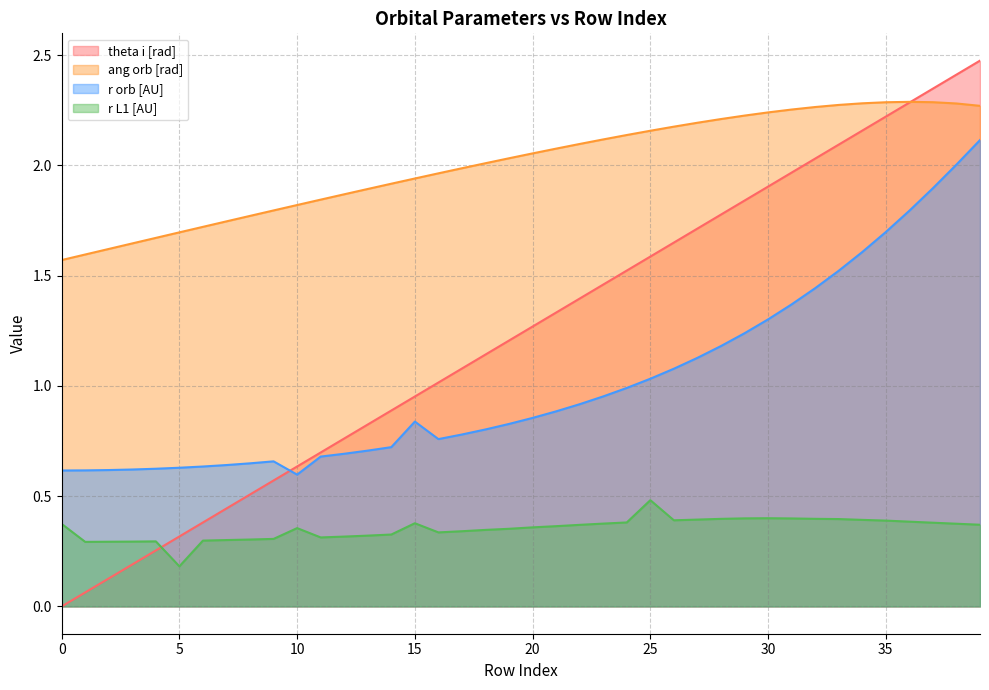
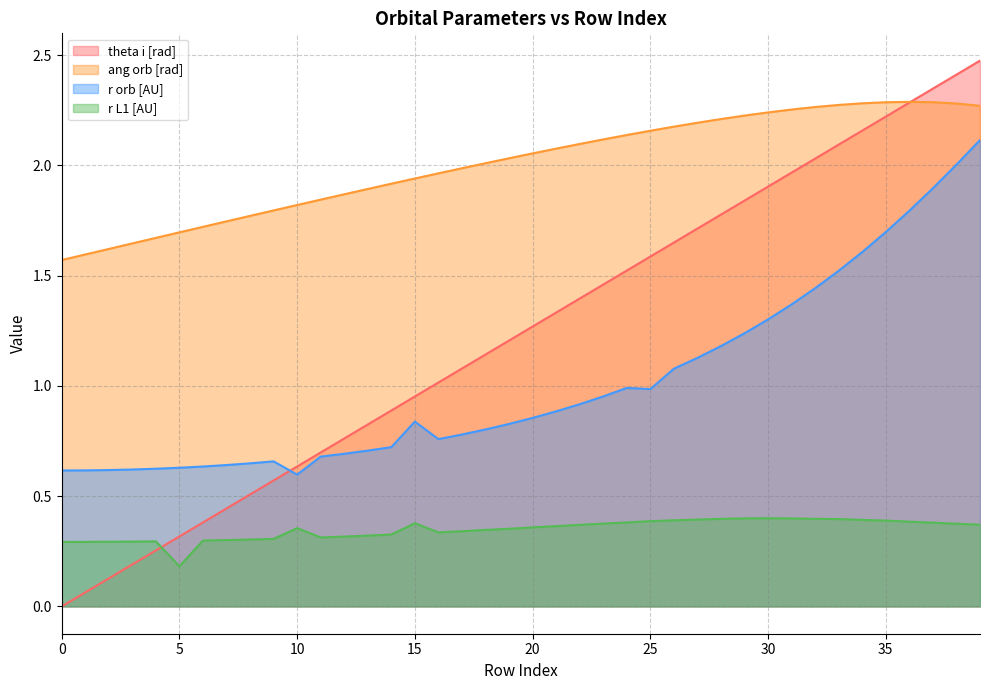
  {
    "r orb [AU]": {
      "0": 0.62,
      "5": 0.63,
      "10": 0.60,
      "15": 0.84,
      "20": 0.85,
-     "25": 1.03,
+     "25": 0.99,
      "30": 1.30,
      "35": 1.70
    },
    "r L1 [AU]": {
-     "0": 0.37,
+     "0": 0.29,
      "5": 0.18,
      "10": 0.36,
      "15": 0.38,
      "20": 0.36,
-     "25": 0.48,
+     "25": 0.39,
      "30": 0.40,
      "35": 0.39
    }
  }
